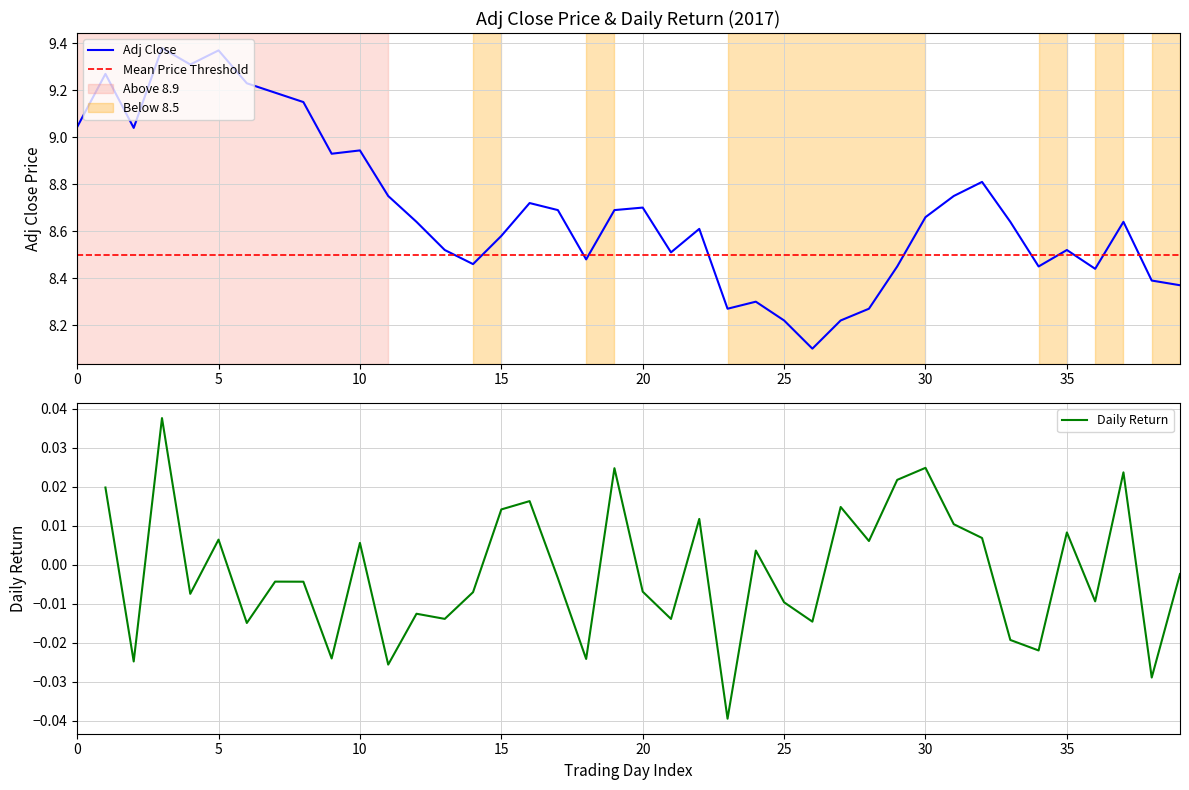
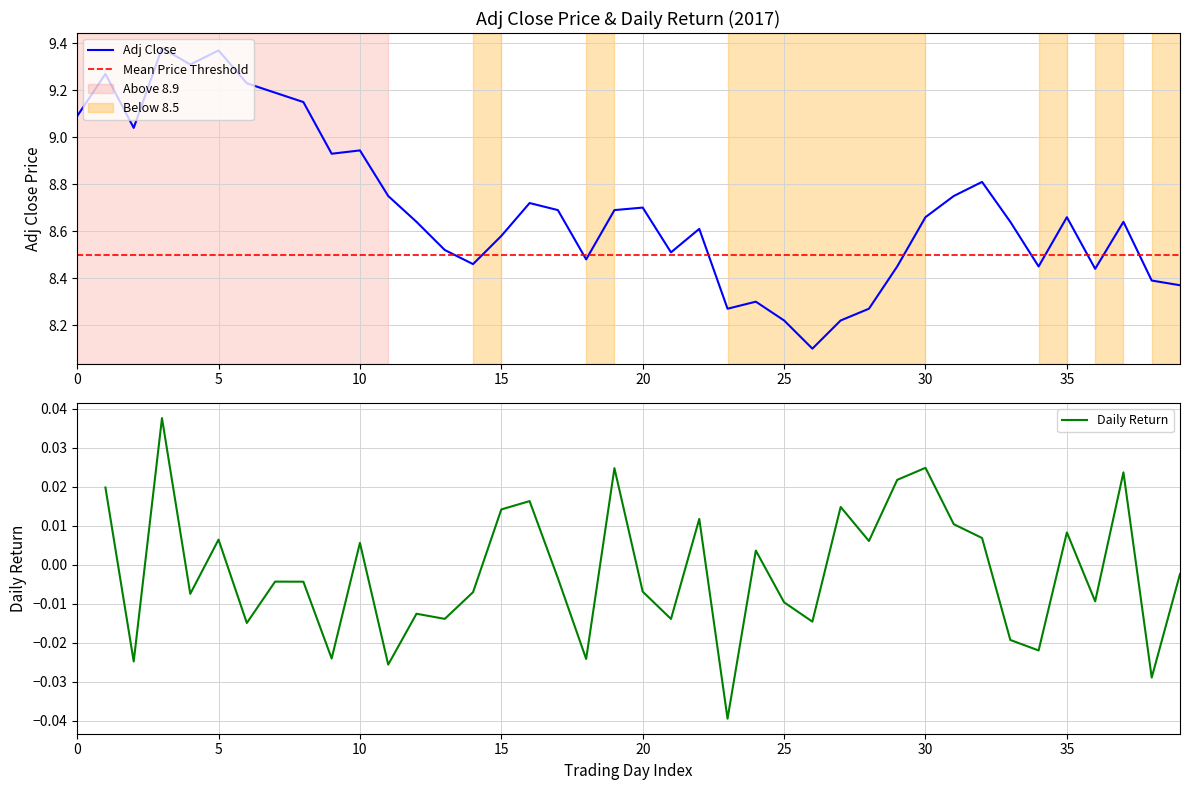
  {
    "Adj Close Price & Daily Return (2017)": {
-     "0": 9.04,
+     "0": 9.09,
      "10": 8.94,
      "15": 8.58,
      "20": 8.70,
      "25": 8.22,
      "30": 8.66,
-     "35": 8.52
+     "35": 8.66
    }
  }
